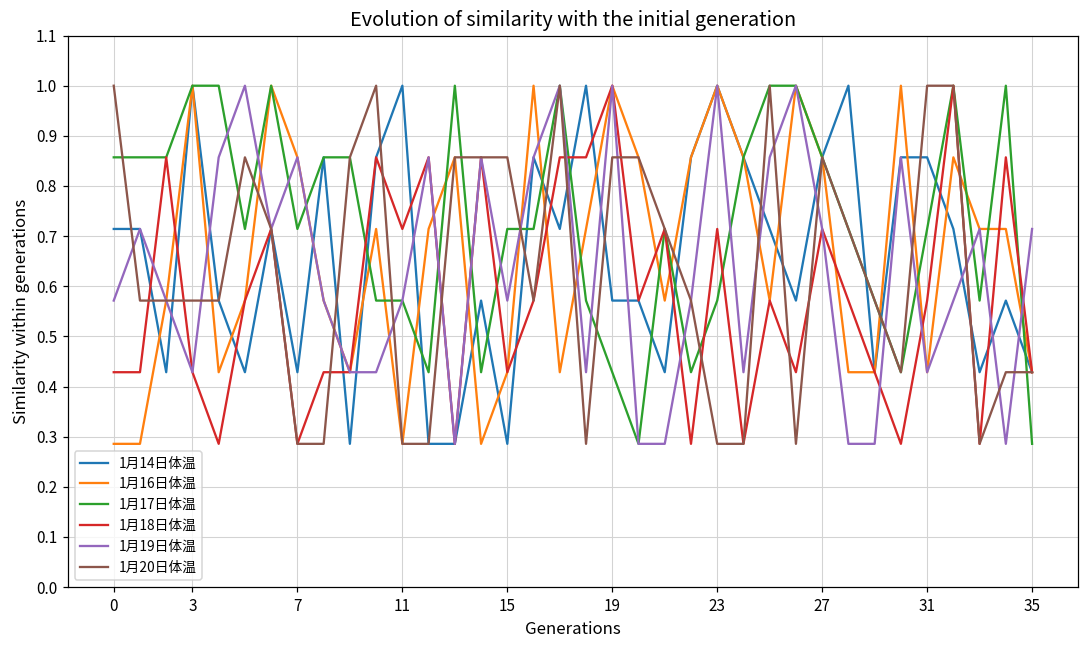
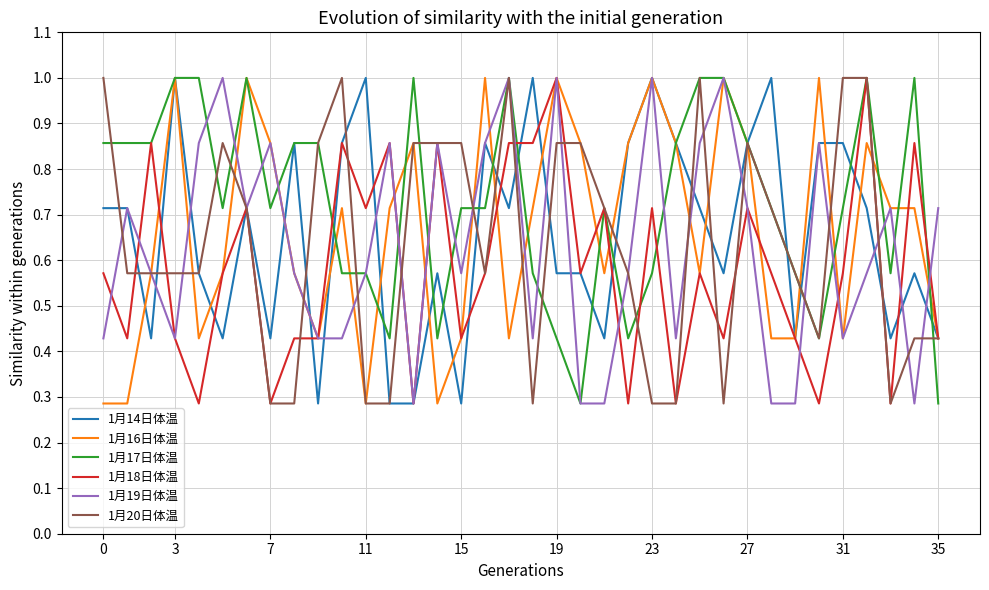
  {
    "1月14日体温": {
      "0": 0.71
    },
    "1月16日体温": {
      "0": 0.29
    },
    "1月17日体温": {
      "0": 0.86
    },
    "1月18日体温": {
-     "0": 0.43
+     "0": 0.57
    },
    "1月19日体温": {
-     "0": 0.57
+     "0": 0.43
    },
    "1月20日体温": {
      "0": 1.00
    }
  }
